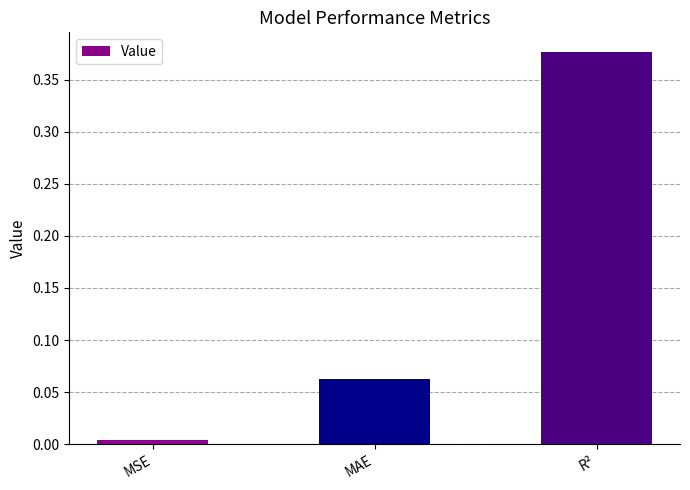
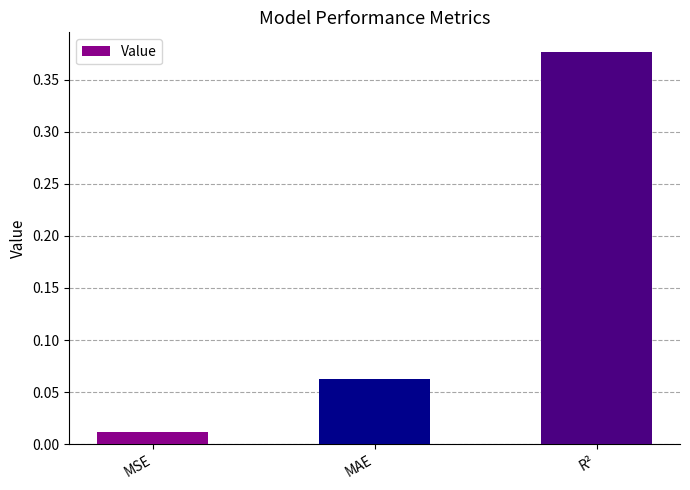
  {
-   "MSE": 0.004,
+   "MSE": 0.012,
    "MAE": 0.062,
    "R²": 0.377
  }
